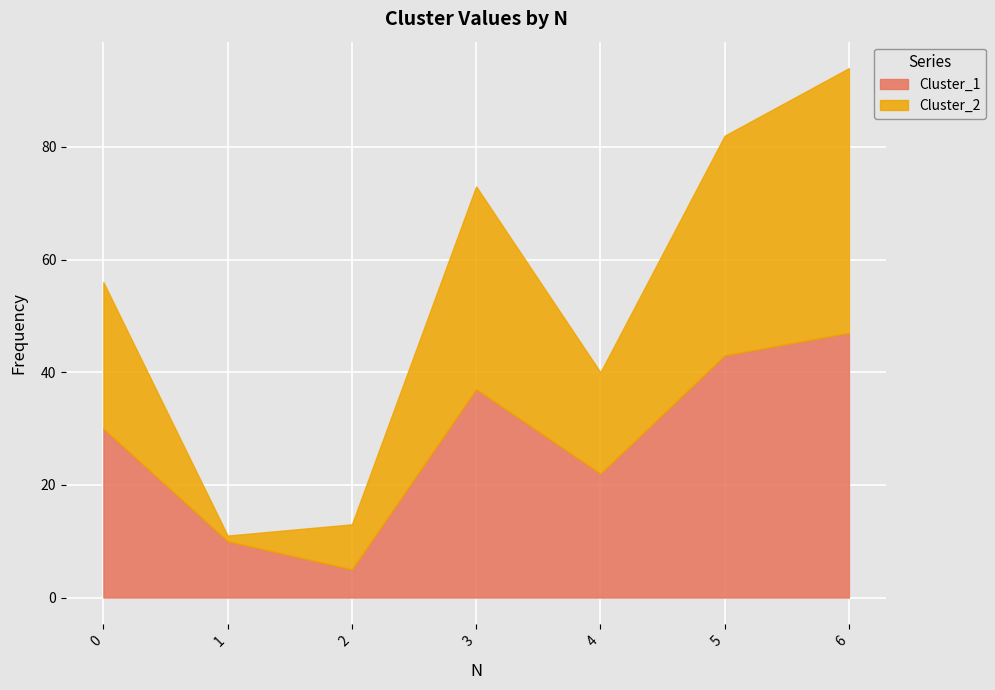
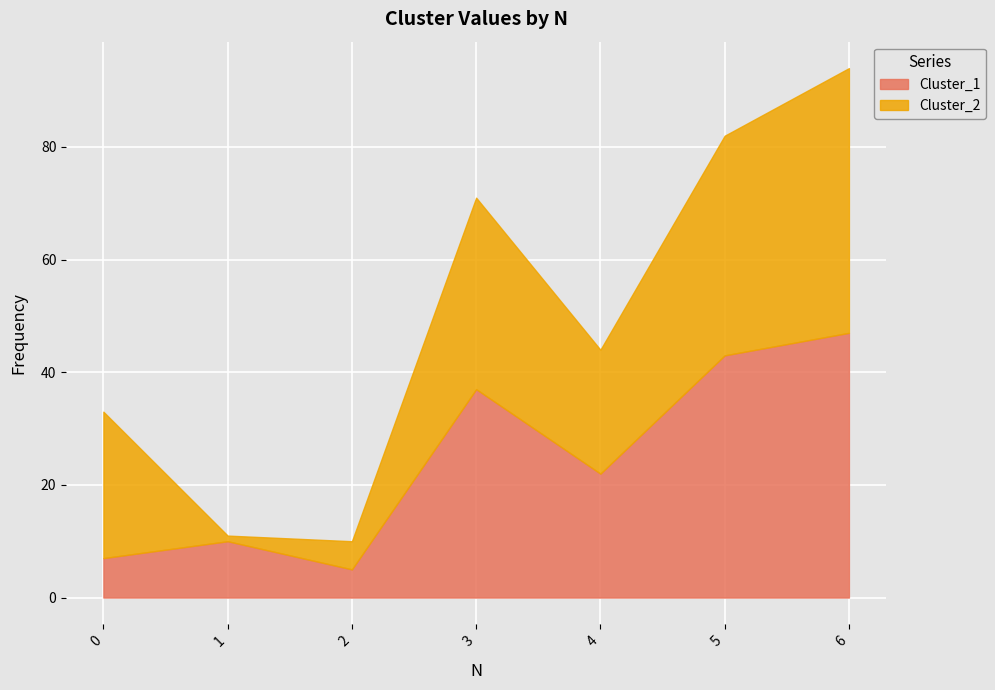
  {
    "Cluster_1": {
-     "0": 30,
+     "0": 7,
      "1": 10,
      "2": 5,
      "3": 37,
      "4": 22,
      "5": 43,
      "6": 47
    },
    "Cluster_2": {
      "0": 26,
      "1": 1,
-     "2": 8,
-     "3": 36,
-     "4": 18,
+     "2": 5,
+     "3": 34,
+     "4": 22,
      "5": 39,
      "6": 47
    }
  }
